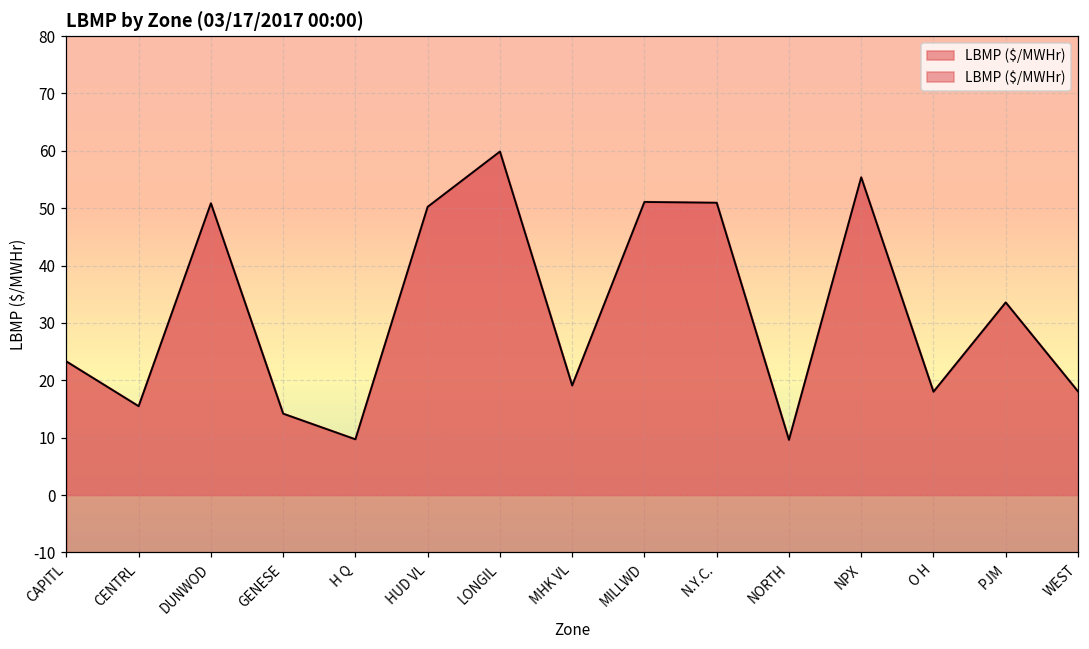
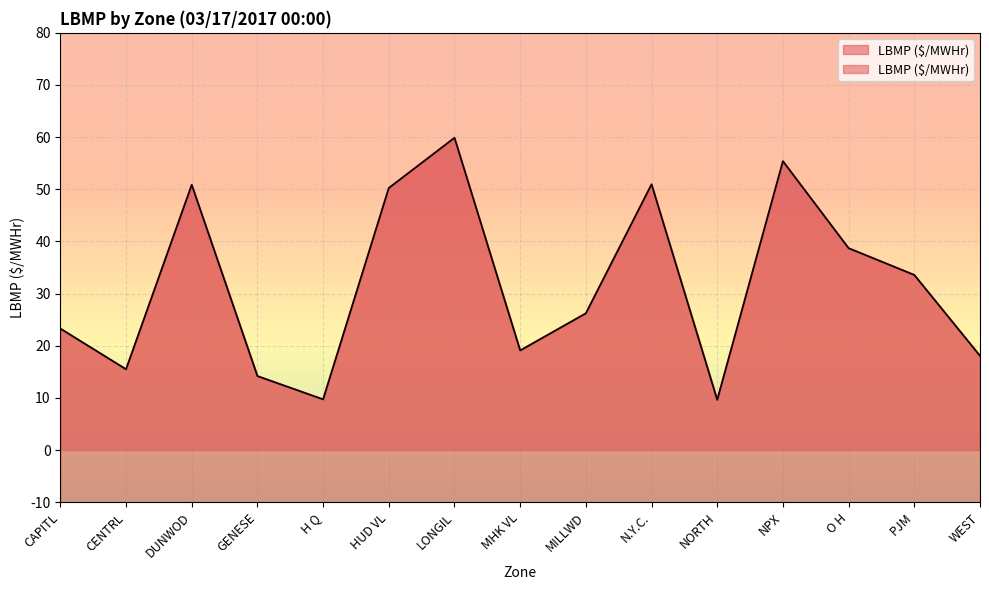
  {
    "CAPITL": 23,
    "CENTRL": 15,
    "DUNWOD": 51,
    "GENESE": 14,
    "H Q": 10,
    "HUD VL": 50,
    "LONGIL": 60,
    "MHK VL": 19,
-   "MILLWD": 51,
+   "MILLWD": 26,
    "N.Y.C.": 51,
    "NORTH": 10,
    "NPX": 55,
-   "O H": 18,
+   "O H": 39,
    "PJM": 34,
    "WEST": 18
  }
